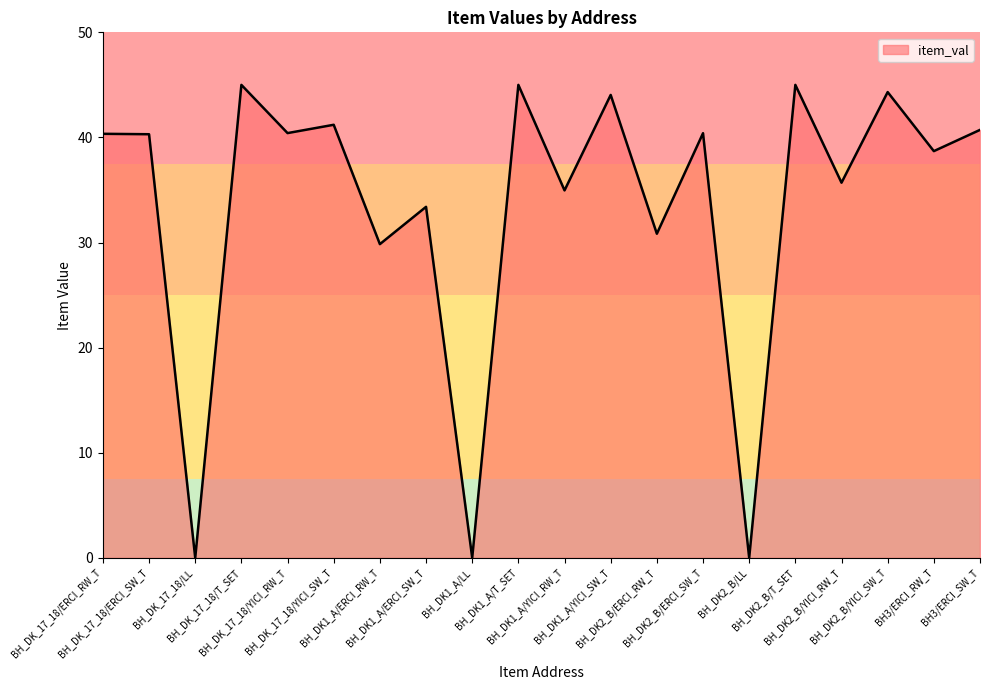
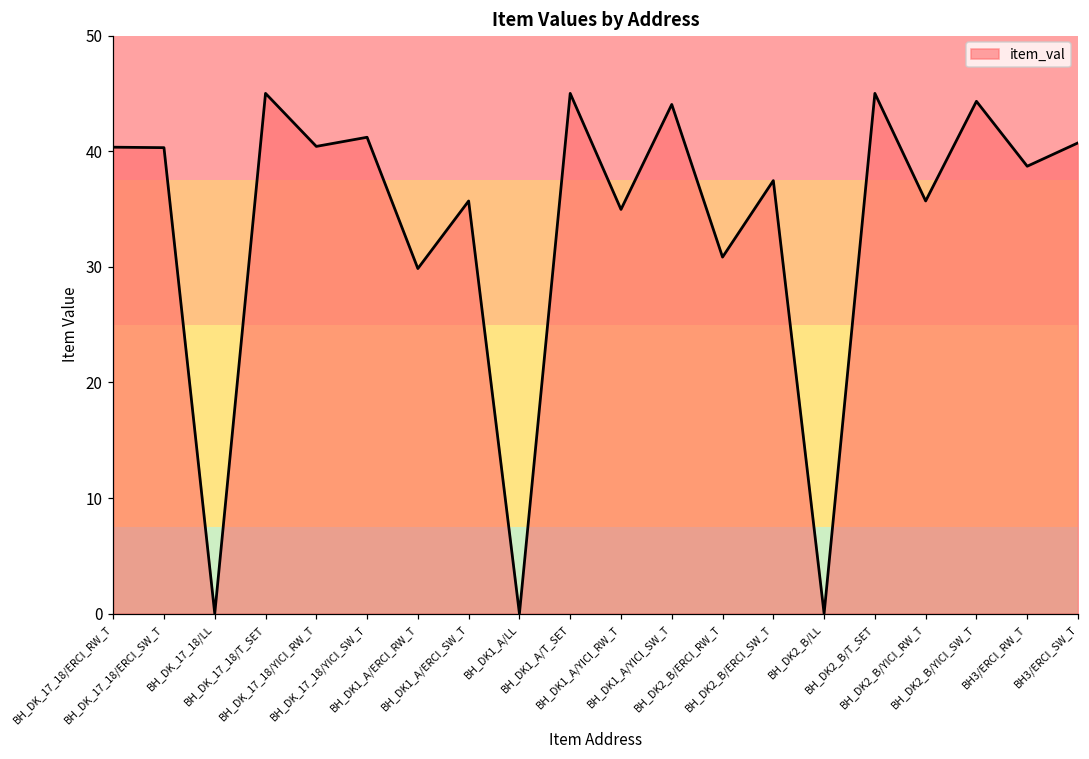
  {
    "BH_DK_17_18/ERCI_RW_T": 40.3,
    "BH_DK_17_18/ERCI_SW_T": 40.3,
    "BH_DK_17_18/LL": 0.0,
    "BH_DK_17_18/T_SET": 45.0,
    "BH_DK_17_18/YICI_RW_T": 40.4,
    "BH_DK_17_18/YICI_SW_T": 41.2,
    "BH_DK1_A/ERCI_RW_T": 29.8,
-   "BH_DK1_A/ERCI_SW_T": 33.4,
+   "BH_DK1_A/ERCI_SW_T": 35.7,
    "BH_DK1_A/LL": 0.0,
    "BH_DK1_A/T_SET": 45.0,
    "BH_DK1_A/YICI_RW_T": 35.0,
    "BH_DK1_A/YICI_SW_T": 44.0,
    "BH_DK2_B/ERCI_RW_T": 30.8,
-   "BH_DK2_B/ERCI_SW_T": 40.4,
+   "BH_DK2_B/ERCI_SW_T": 37.5,
    "BH_DK2_B/LL": 0.0,
    "BH_DK2_B/T_SET": 45.0,
    "BH_DK2_B/YICI_RW_T": 35.7,
    "BH_DK2_B/YICI_SW_T": 44.3,
    "BH3/ERCI_RW_T": 38.7,
    "BH3/ERCI_SW_T": 40.7
  }
